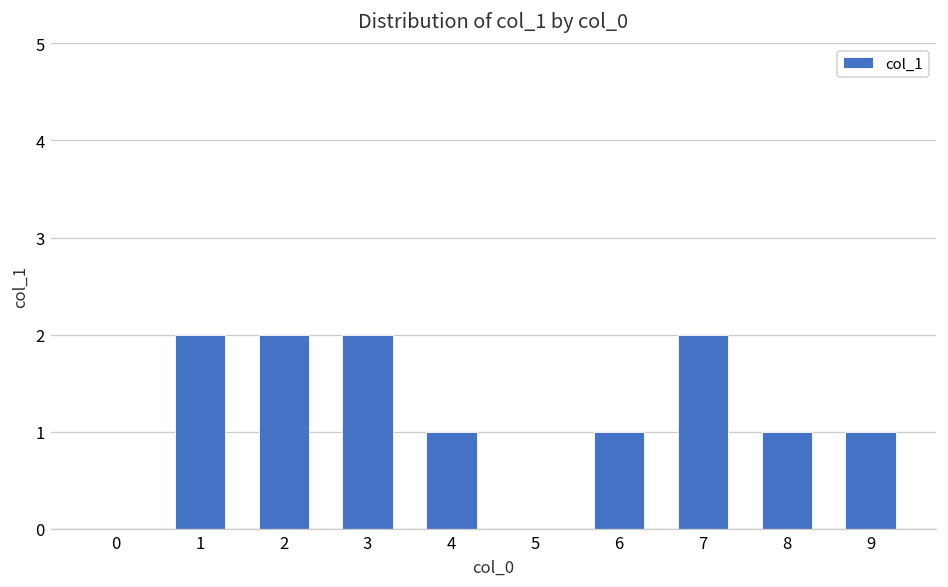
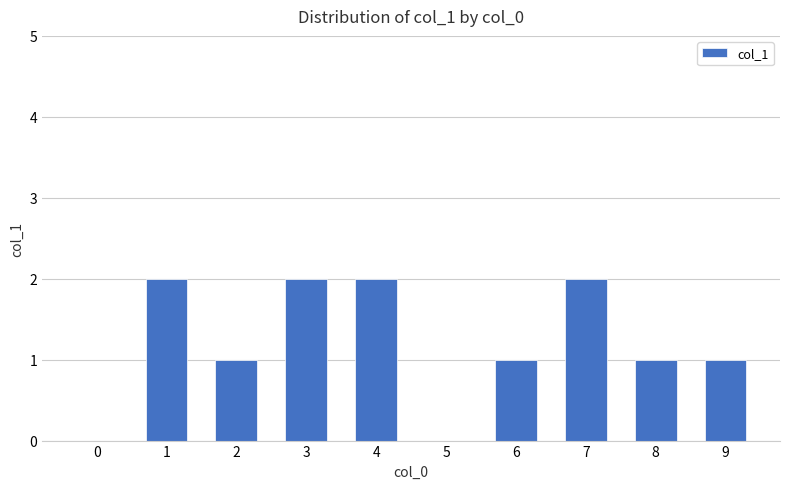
  {
    "0": 0,
    "1": 2,
-   "2": 2,
+   "2": 1,
    "3": 2,
-   "4": 1,
+   "4": 2,
    "5": 0,
    "6": 1,
    "7": 2,
    "8": 1,
    "9": 1
  }
